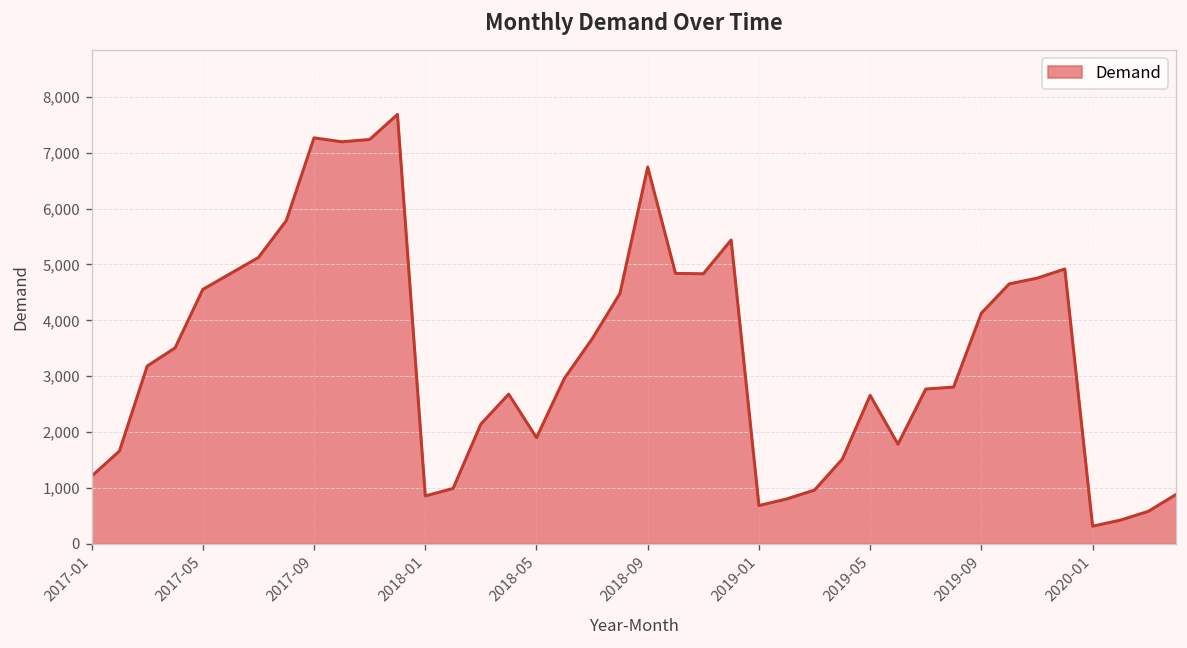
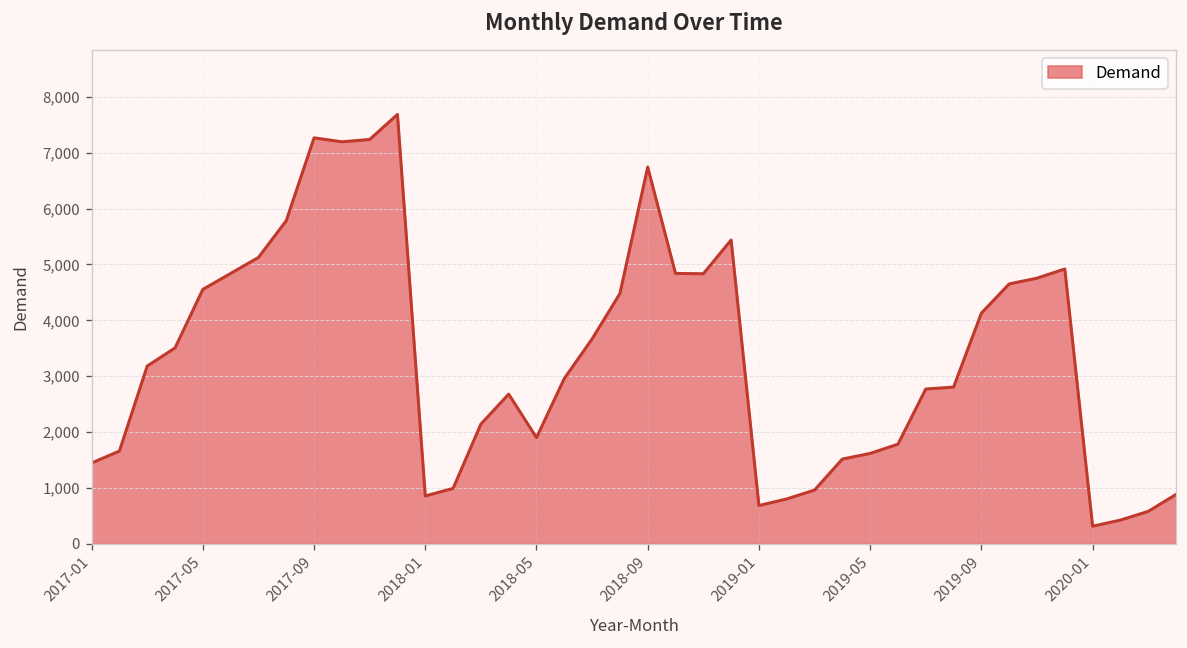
  {
-   "2017-01": "1,200",
+   "2017-01": "1,400",
    "2017-05": "4,600",
    "2017-09": "7,300",
    "2018-01": "900",
    "2018-05": "1,900",
    "2018-09": "6,700",
    "2019-01": "700",
-   "2019-05": "2,700",
+   "2019-05": "1,600",
    "2019-09": "4,100",
    "2020-01": "300"
  }
